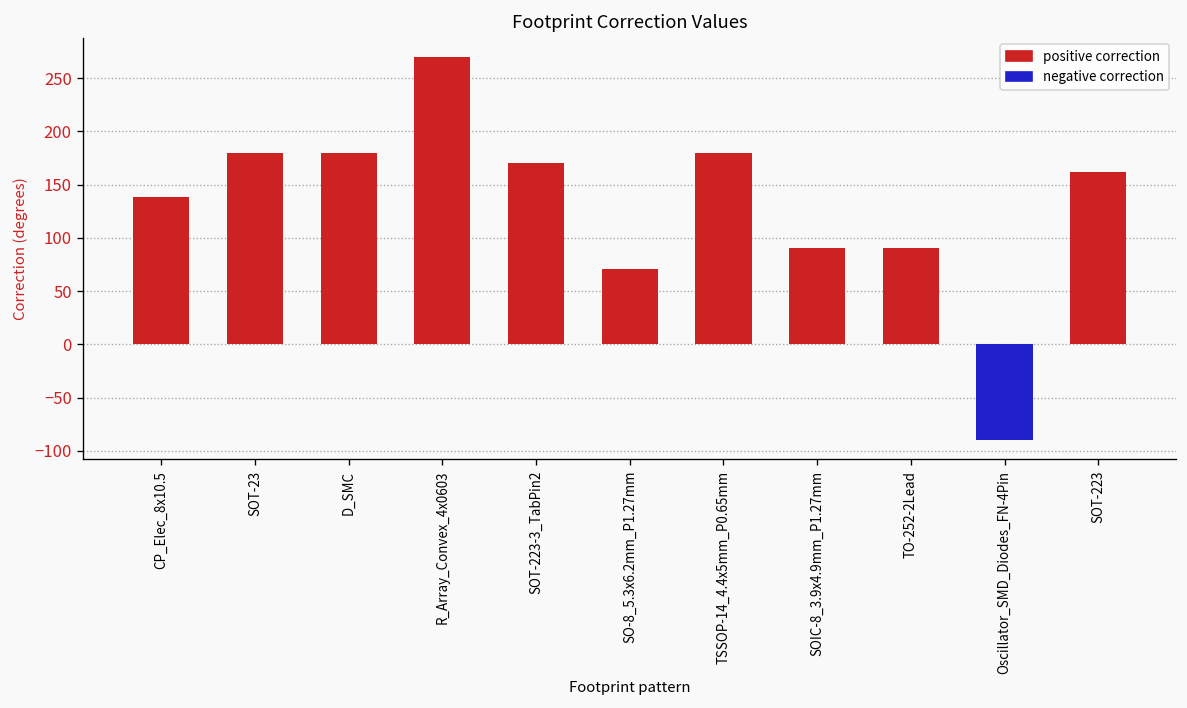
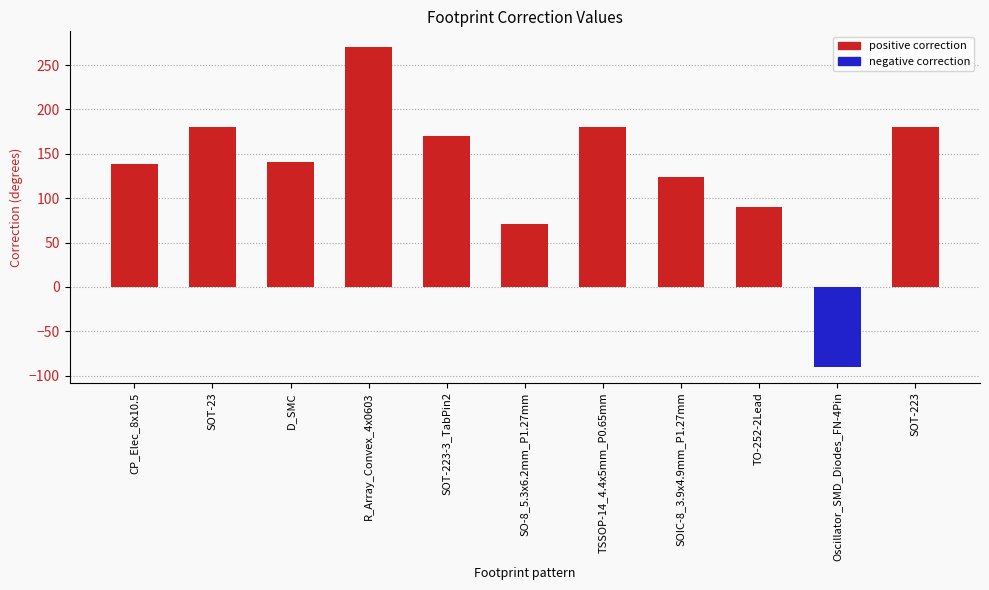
  {
    "CP_Elec_8x10.5": 140,
    "SOT-23": 180,
-   "D_SMC": 180,
+   "D_SMC": 140,
    "R_Array_Convex_4x0603": 270,
    "SOT-223-3_TabPin2": 170,
    "SO-8_5.3x6.2mm_P1.27mm": 70,
    "TSSOP-14_4.4x5mm_P0.65mm": 180,
-   "SOIC-8_3.9x4.9mm_P1.27mm": 90,
+   "SOIC-8_3.9x4.9mm_P1.27mm": 120,
    "TO-252-2Lead": 90,
    "Oscillator_SMD_Diodes_FN-4Pin": -90,
-   "SOT-223": 160
+   "SOT-223": 180
  }
